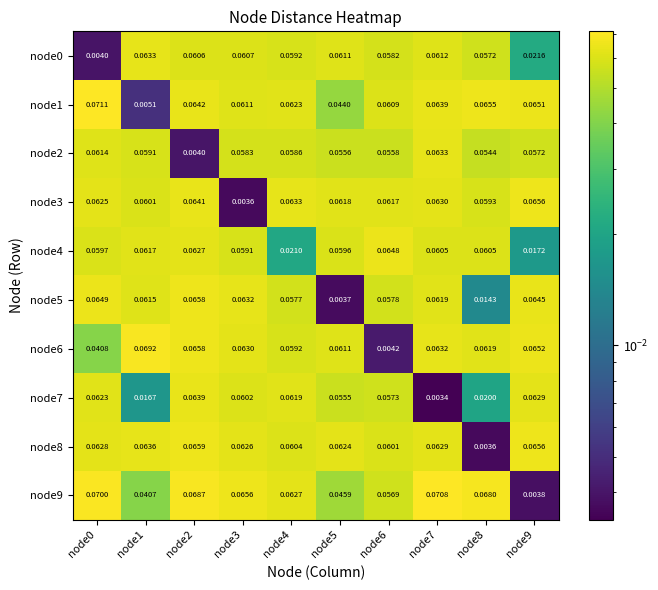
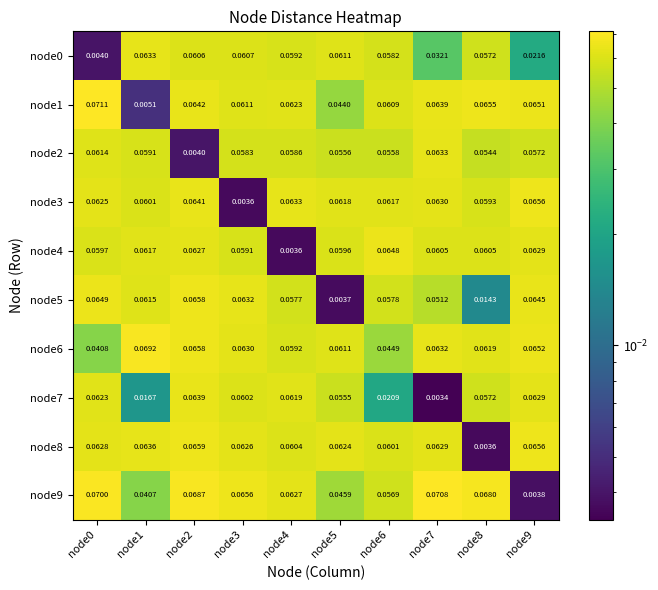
  {
    "node0": {
      "node0": 0.0040,
      "node1": 0.0633,
      "node2": 0.0606,
      "node3": 0.0607,
      "node4": 0.0592,
      "node5": 0.0611,
      "node6": 0.0582,
-     "node7": 0.0612,
+     "node7": 0.0321,
      "node8": 0.0572,
      "node9": 0.0216
    },
    "node1": {
      "node0": 0.0711,
      "node1": 0.0051,
      "node2": 0.0642,
      "node3": 0.0611,
      "node4": 0.0623,
      "node5": 0.0440,
      "node6": 0.0609,
      "node7": 0.0639,
      "node8": 0.0655,
      "node9": 0.0651
    },
    "node2": {
      "node0": 0.0614,
      "node1": 0.0591,
      "node2": 0.0040,
      "node3": 0.0583,
      "node4": 0.0586,
      "node5": 0.0556,
      "node6": 0.0558,
      "node7": 0.0633,
      "node8": 0.0544,
      "node9": 0.0572
    },
    "node3": {
      "node0": 0.0625,
      "node1": 0.0601,
      "node2": 0.0641,
      "node3": 0.0036,
      "node4": 0.0633,
      "node5": 0.0618,
      "node6": 0.0617,
      "node7": 0.0630,
      "node8": 0.0593,
      "node9": 0.0656
    },
    "node4": {
      "node0": 0.0597,
      "node1": 0.0617,
      "node2": 0.0627,
      "node3": 0.0591,
-     "node4": 0.0210,
+     "node4": 0.0036,
      "node5": 0.0596,
      "node6": 0.0648,
      "node7": 0.0605,
      "node8": 0.0605,
-     "node9": 0.0172
+     "node9": 0.0629
    },
    "node5": {
      "node0": 0.0649,
      "node1": 0.0615,
      "node2": 0.0658,
      "node3": 0.0632,
      "node4": 0.0577,
      "node5": 0.0037,
      "node6": 0.0578,
-     "node7": 0.0619,
+     "node7": 0.0512,
      "node8": 0.0143,
      "node9": 0.0645
    },
    "node6": {
      "node0": 0.0408,
      "node1": 0.0692,
      "node2": 0.0658,
      "node3": 0.0630,
      "node4": 0.0592,
      "node5": 0.0611,
-     "node6": 0.0042,
+     "node6": 0.0449,
      "node7": 0.0632,
      "node8": 0.0619,
      "node9": 0.0652
    },
    "node7": {
      "node0": 0.0623,
      "node1": 0.0167,
      "node2": 0.0639,
      "node3": 0.0602,
      "node4": 0.0619,
      "node5": 0.0555,
-     "node6": 0.0573,
+     "node6": 0.0209,
      "node7": 0.0034,
-     "node8": 0.0200,
+     "node8": 0.0572,
      "node9": 0.0629
    },
    "node8": {
      "node0": 0.0628,
      "node1": 0.0636,
      "node2": 0.0659,
      "node3": 0.0626,
      "node4": 0.0604,
      "node5": 0.0624,
      "node6": 0.0601,
      "node7": 0.0629,
      "node8": 0.0036,
      "node9": 0.0656
    },
    "node9": {
      "node0": 0.0700,
      "node1": 0.0407,
      "node2": 0.0687,
      "node3": 0.0656,
      "node4": 0.0627,
      "node5": 0.0459,
      "node6": 0.0569,
      "node7": 0.0708,
      "node8": 0.0680,
      "node9": 0.0038
    }
  }
